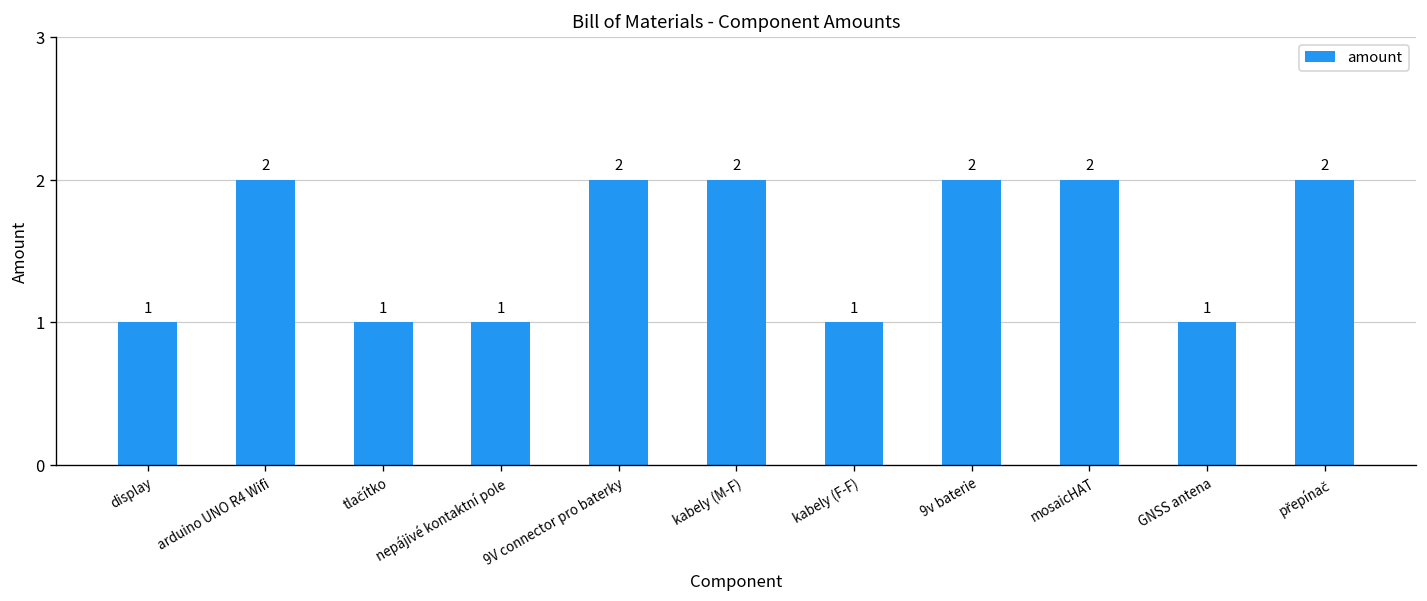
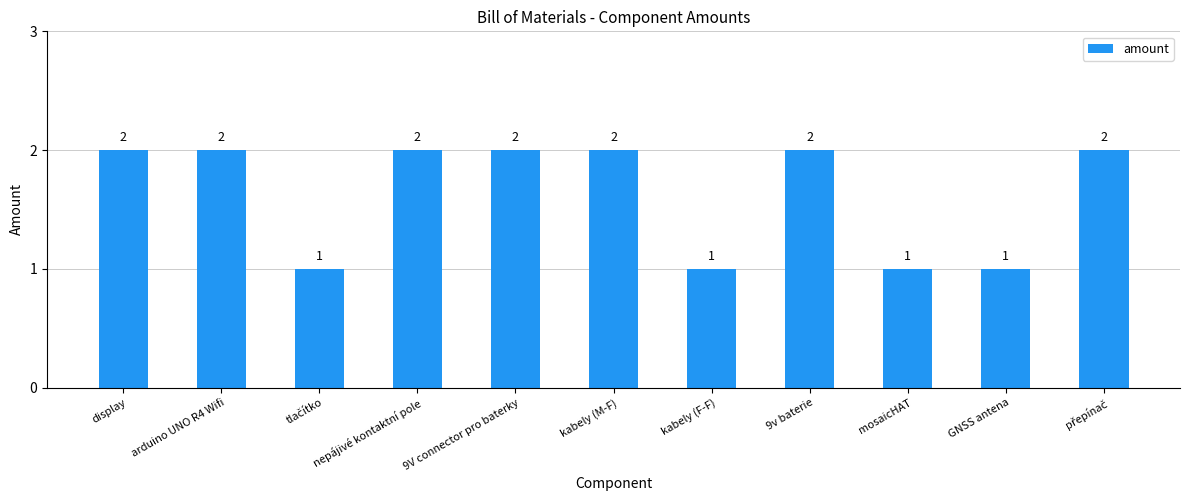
  {
-   "display": 1,
+   "display": 2,
    "arduino UNO R4 Wifi": 2,
    "tlačítko": 1,
-   "nepájivé kontaktní pole": 1,
+   "nepájivé kontaktní pole": 2,
    "9V connector pro baterky": 2,
    "kabely (M-F)": 2,
    "kabely (F-F)": 1,
    "9v baterie": 2,
-   "mosaicHAT": 2,
+   "mosaicHAT": 1,
    "GNSS antena": 1,
    "přepínač": 2
  }
